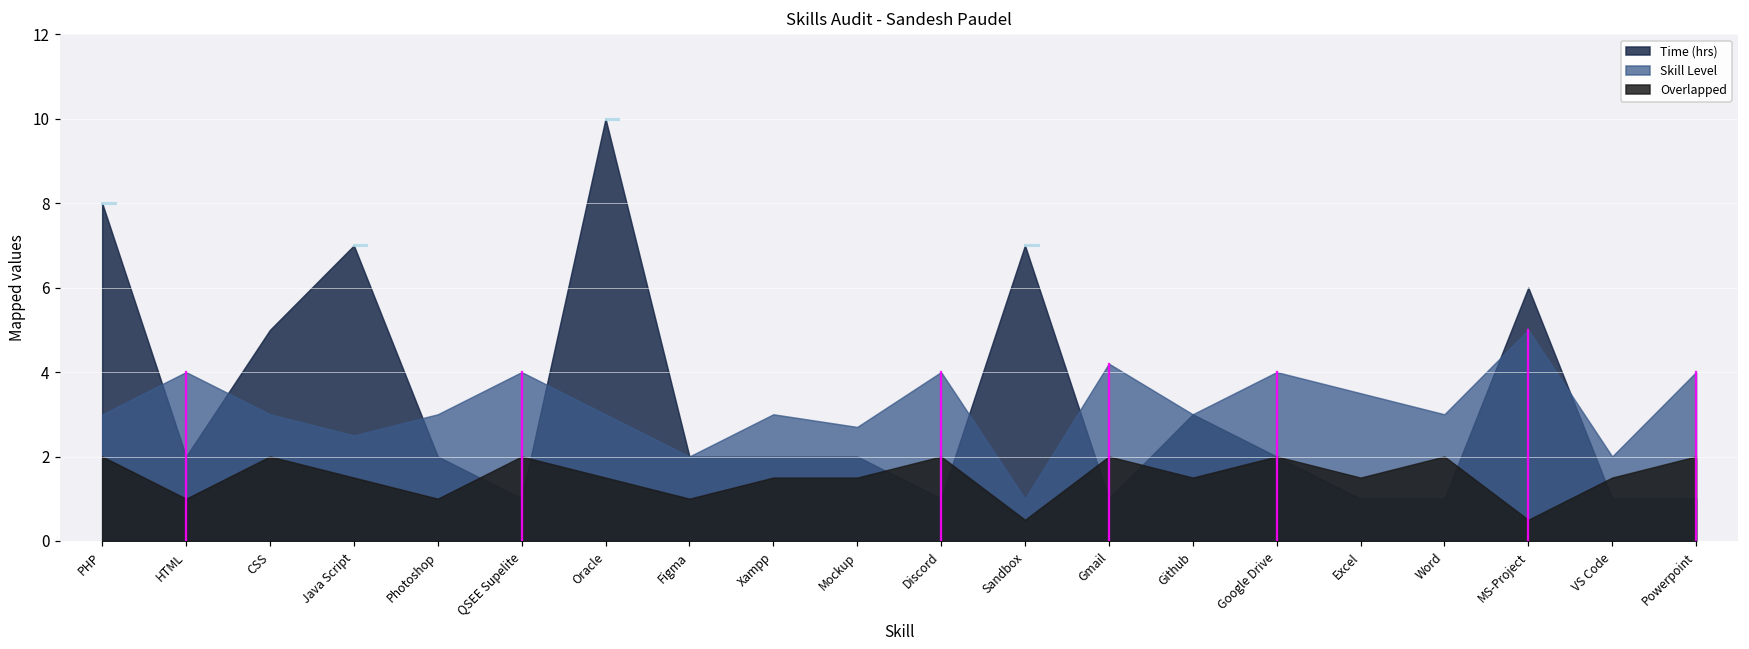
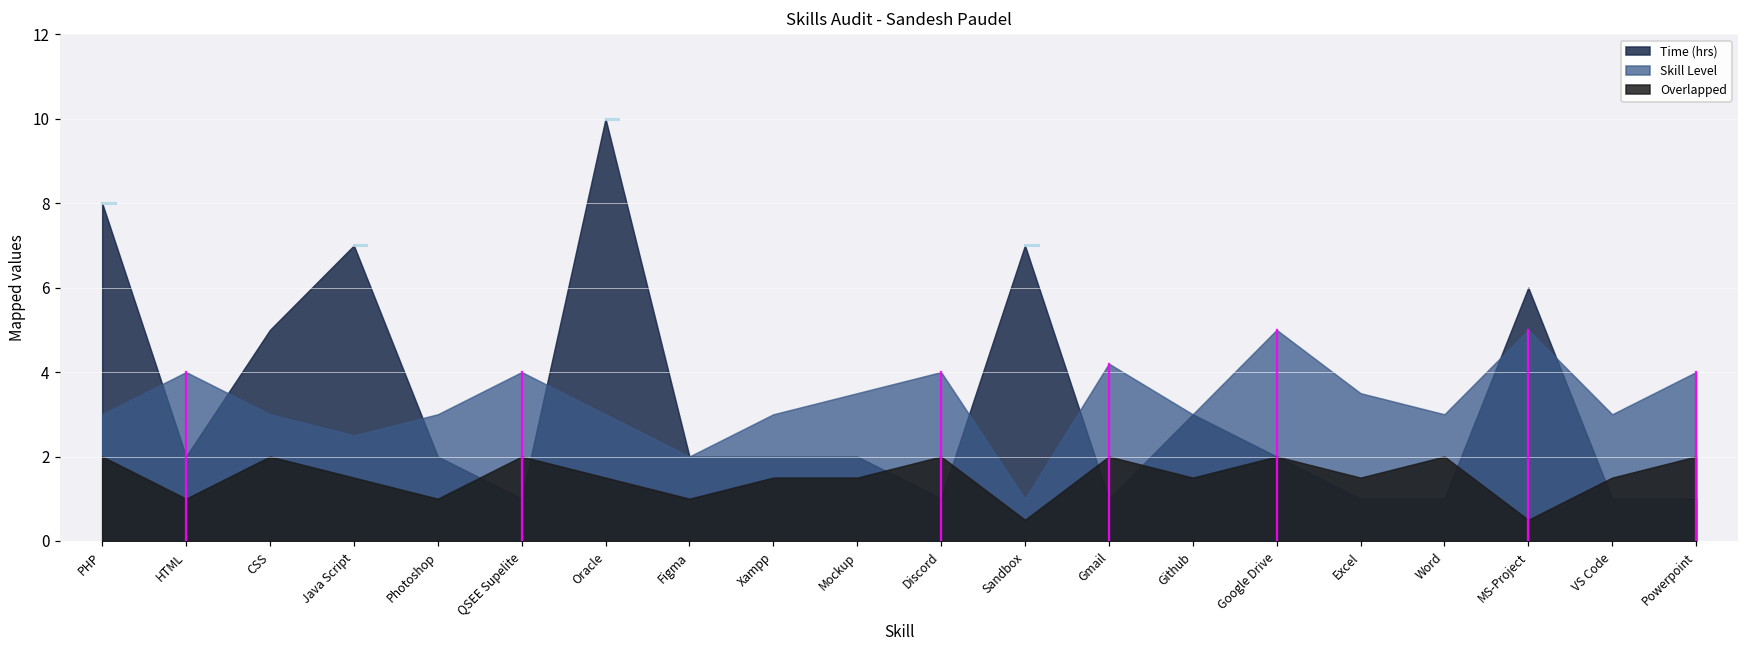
  {
    "Skill Level": {
      "PHP": 3.0,
      "CSS": 3.0,
      "Java Script": 2.5,
      "Photoshop": 3.0,
      "Oracle": 3.0,
      "Xampp": 3.0,
-     "Mockup": 2.7,
+     "Mockup": 3.5,
      "Sandbox": 1.0,
-     "Google Drive": 4,
+     "Google Drive": 5,
      "Excel": 3.5,
      "Word": 3.0,
-     "VS Code": 2
+     "VS Code": 3
    }
  }
